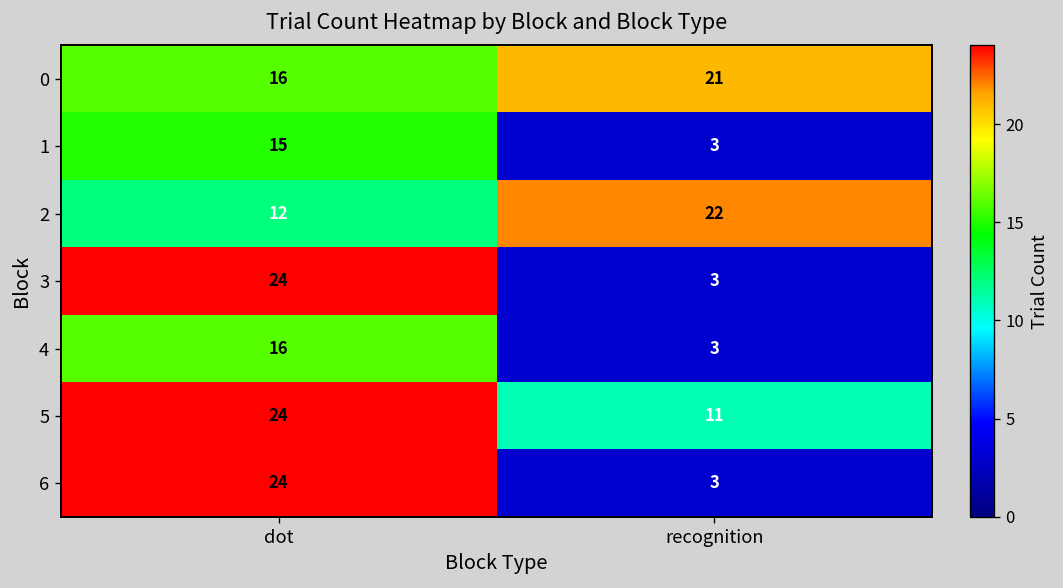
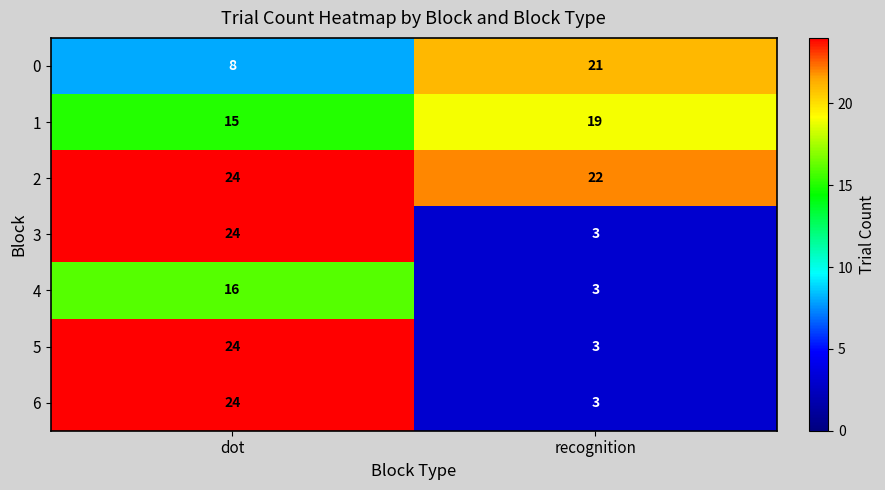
  {
    "0": {
-     "dot": 16,
+     "dot": 8,
      "recognition": 21
    },
    "1": {
      "dot": 15,
-     "recognition": 3
+     "recognition": 19
    },
    "2": {
-     "dot": 12,
+     "dot": 24,
      "recognition": 22
    },
    "3": {
      "dot": 24,
      "recognition": 3
    },
    "4": {
      "dot": 16,
      "recognition": 3
    },
    "5": {
      "dot": 24,
-     "recognition": 11
+     "recognition": 3
    },
    "6": {
      "dot": 24,
      "recognition": 3
    }
  }
